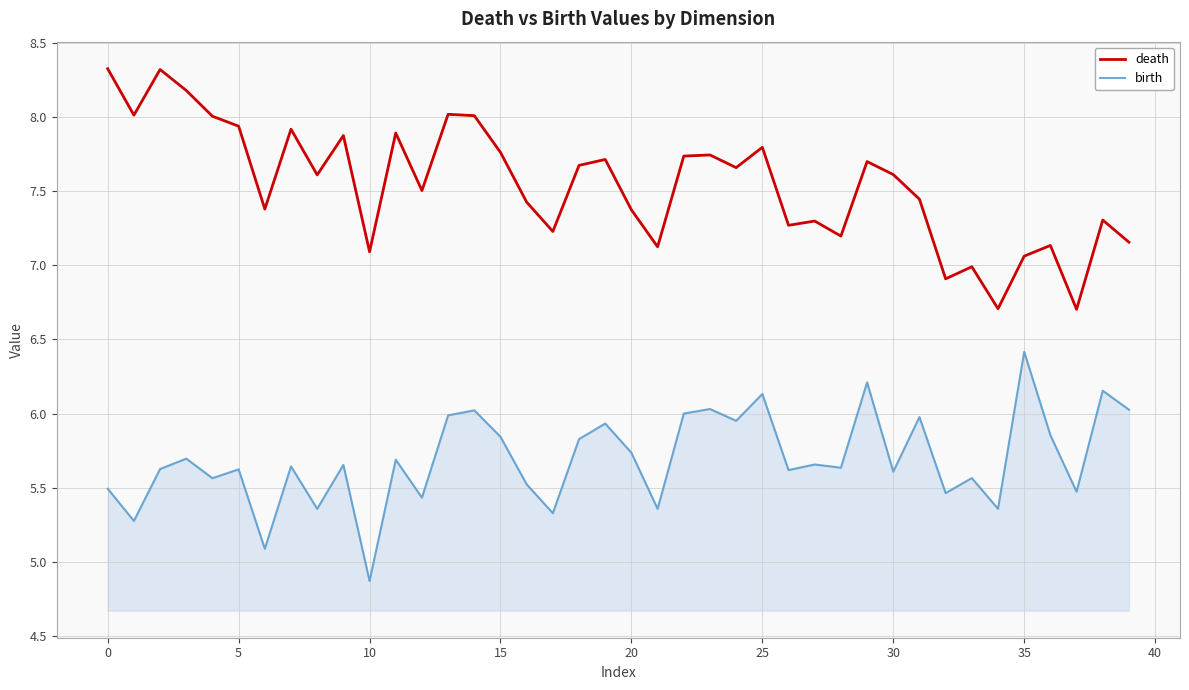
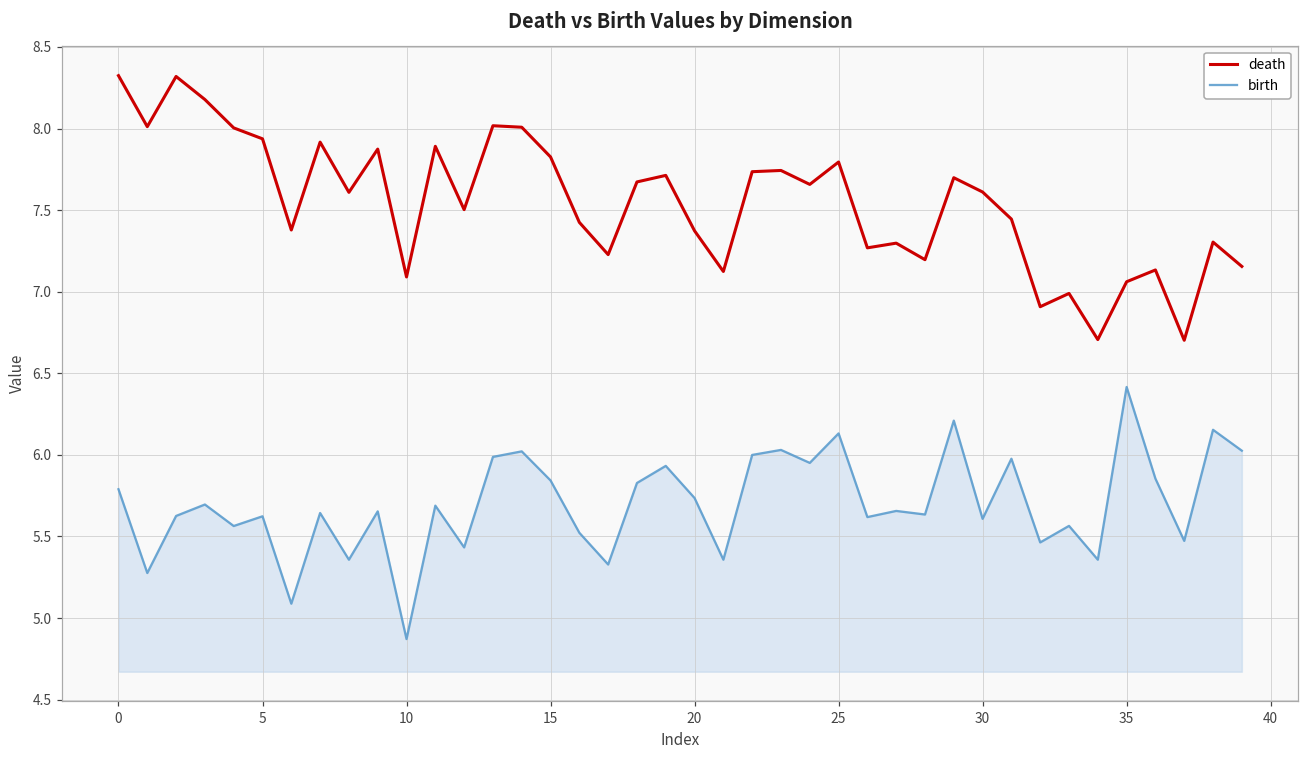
  {
    "death": {
      "0": 8.32,
      "5": 7.94,
      "10": 7.09,
-     "15": 7.76,
+     "15": 7.83,
      "20": 7.37,
      "25": 7.79,
      "30": 7.61,
      "35": 7.06
    },
    "birth": {
-     "0": 5.49,
+     "0": 5.79,
      "5": 5.62,
      "10": 4.87,
      "15": 5.84,
      "20": 5.74,
      "25": 6.13,
      "30": 5.61,
      "35": 6.42
    }
  }
